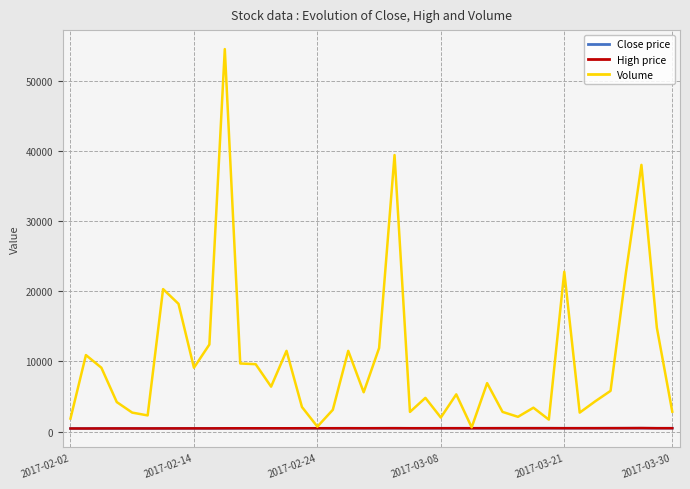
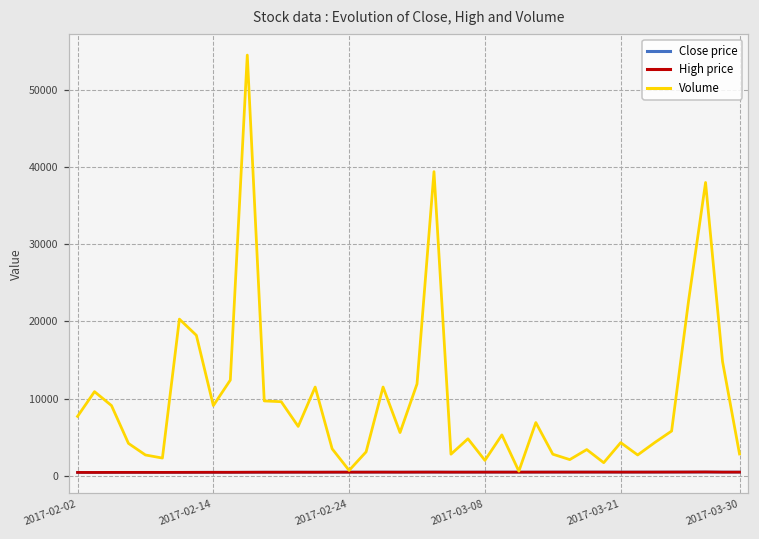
  {
    "Volume": {
-     "2017-02-02": 2000,
+     "2017-02-02": 8000,
      "2017-02-14": 9000,
      "2017-03-08": 2000,
-     "2017-03-21": 23000,
+     "2017-03-21": 4000,
      "2017-03-30": 3000
    }
  }
